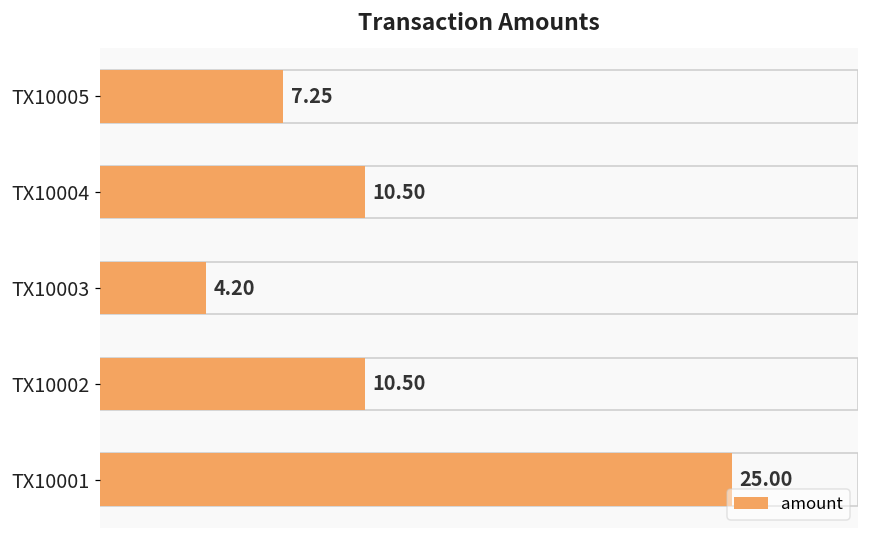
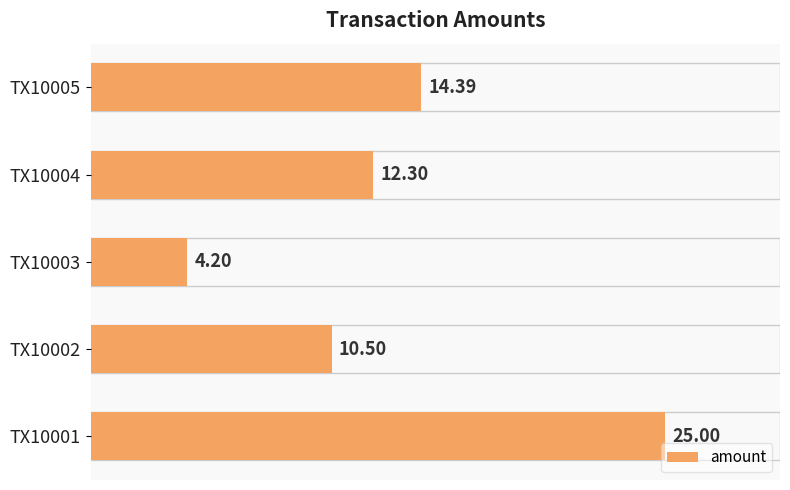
  {
-   "TX10005": 7.25,
-   "TX10004": 10.50,
+   "TX10005": 14.39,
+   "TX10004": 12.30,
    "TX10003": 4.20,
    "TX10002": 10.50
  }
